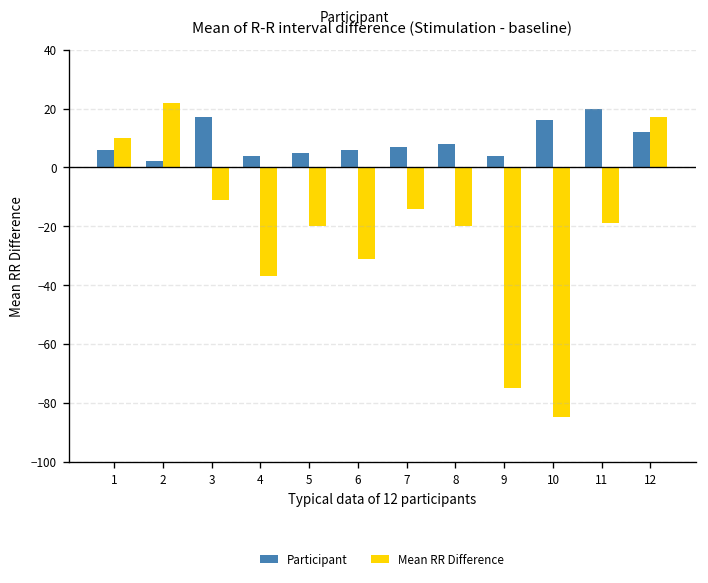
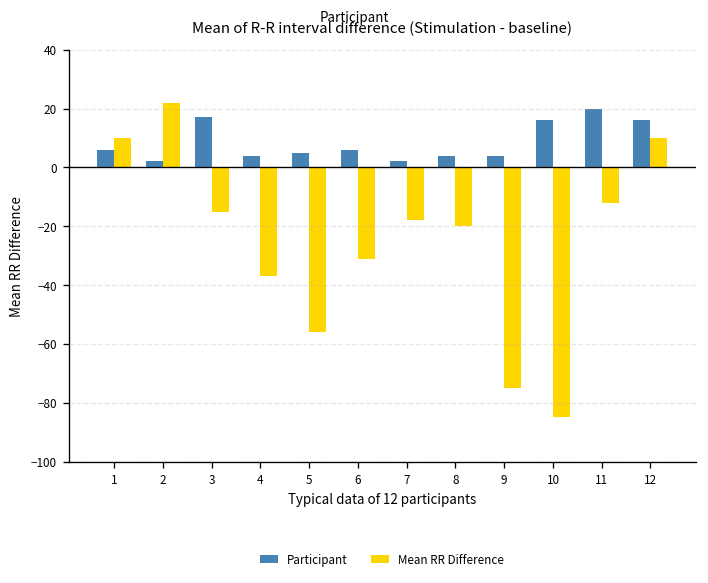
  {
    "Participant": {
      "1": 6,
      "2": 2,
      "3": 17,
      "4": 4,
      "5": 5,
      "6": 6,
-     "7": 7,
-     "8": 8,
+     "7": 2,
+     "8": 4,
      "9": 4,
      "10": 16,
      "11": 20,
-     "12": 12
+     "12": 16
    },
    "Mean RR Difference": {
      "1": 10,
      "2": 22,
-     "3": -11,
+     "3": -15,
      "4": -37,
-     "5": -20,
+     "5": -56,
      "6": -31,
-     "7": -14,
+     "7": -18,
      "8": -20,
      "9": -75,
      "10": -85,
-     "11": -19,
-     "12": 17
+     "11": -12,
+     "12": 10
    }
  }
